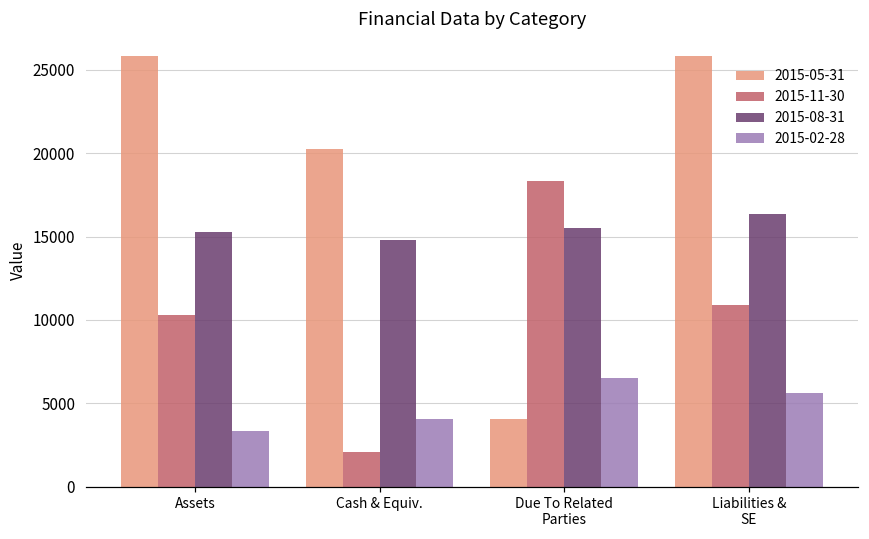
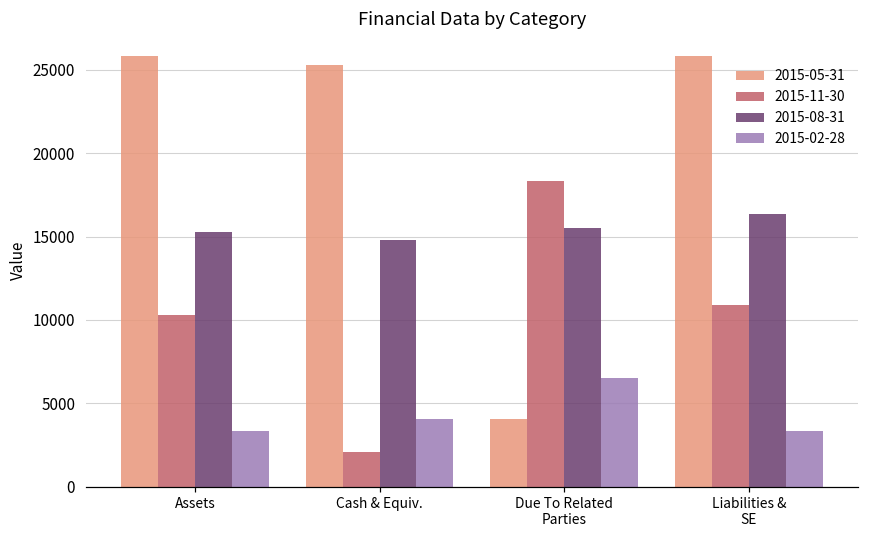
  {
    "2015-05-31": {
      "Assets": 25800,
-     "Cash & Equiv.": 20300,
+     "Cash & Equiv.": 25300,
      "Due To Related Parties": 4100,
      "Liabilities & SE": 25800
    },
    "2015-11-30": {
      "Assets": 10300,
      "Cash & Equiv.": 2100,
      "Due To Related Parties": 18300,
      "Liabilities & SE": 10900
    },
    "2015-08-31": {
      "Assets": 15300,
      "Cash & Equiv.": 14800,
      "Due To Related Parties": 15500,
      "Liabilities & SE": 16400
    },
    "2015-02-28": {
      "Assets": 3300,
      "Cash & Equiv.": 4100,
      "Due To Related Parties": 6500,
-     "Liabilities & SE": 5600
+     "Liabilities & SE": 3300
    }
  }
